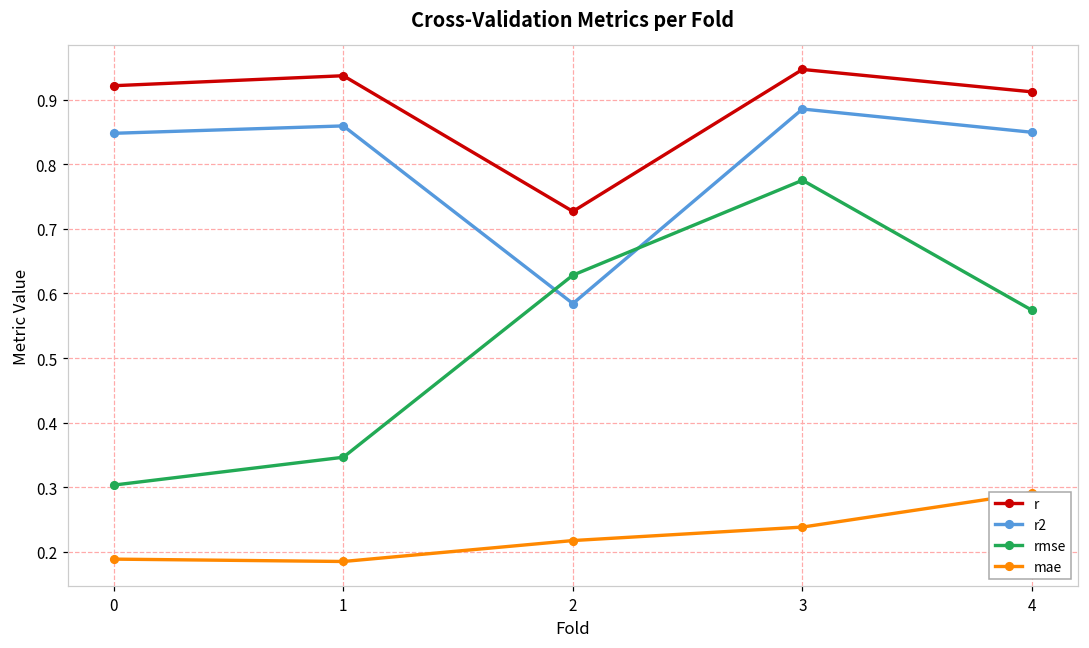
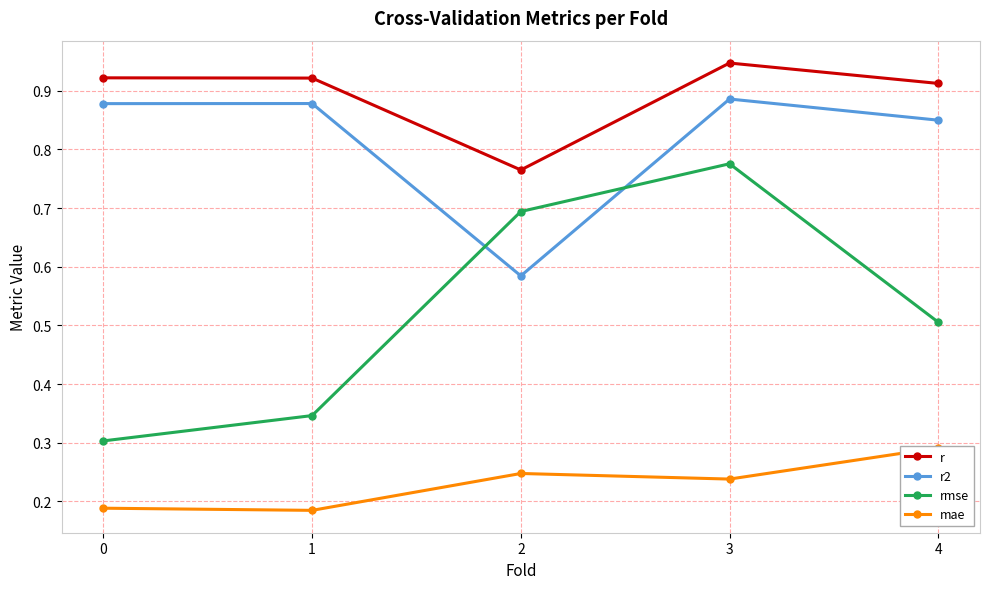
  {
    "r": {
      "0": 0.92,
-     "1": 0.94,
-     "2": 0.73,
+     "1": 0.92,
+     "2": 0.76,
      "3": 0.95,
      "4": 0.91
    },
    "r2": {
-     "0": 0.85,
-     "1": 0.86,
+     "0": 0.88,
+     "1": 0.88,
      "2": 0.58,
      "3": 0.89,
      "4": 0.85
    },
    "rmse": {
      "0": 0.30,
      "1": 0.35,
-     "2": 0.63,
+     "2": 0.69,
      "3": 0.78,
-     "4": 0.57
+     "4": 0.51
    },
    "mae": {
      "0": 0.19,
      "1": 0.18,
-     "2": 0.22,
+     "2": 0.25,
      "3": 0.24
    }
  }
